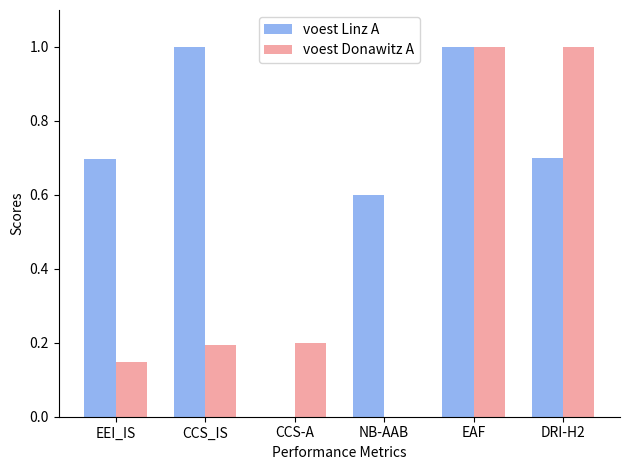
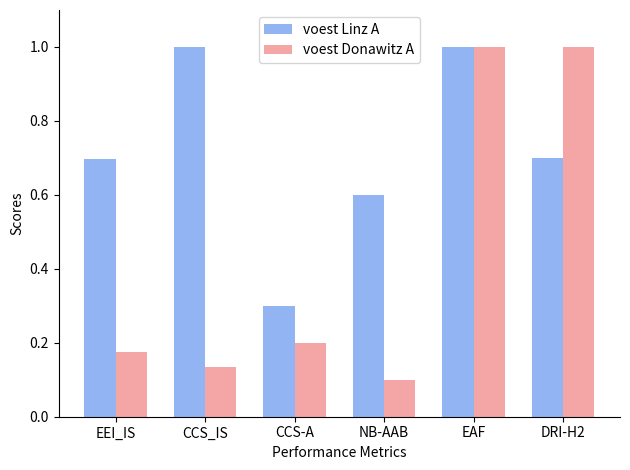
  {
    "voest Linz A": {
      "EEI_IS": 0.7,
      "CCS_IS": 1.0,
-     "CCS-A": 0.0,
+     "CCS-A": 0.3,
      "NB-AAB": 0.6,
      "EAF": 1.0,
      "DRI-H2": 0.7
    },
    "voest Donawitz A": {
-     "EEI_IS": 0.15,
-     "CCS_IS": 0.19,
+     "EEI_IS": 0.17,
+     "CCS_IS": 0.13,
      "CCS-A": 0.20,
-     "NB-AAB": 0.0,
+     "NB-AAB": 0.1,
      "EAF": 1.00,
      "DRI-H2": 1.00
    }
  }
